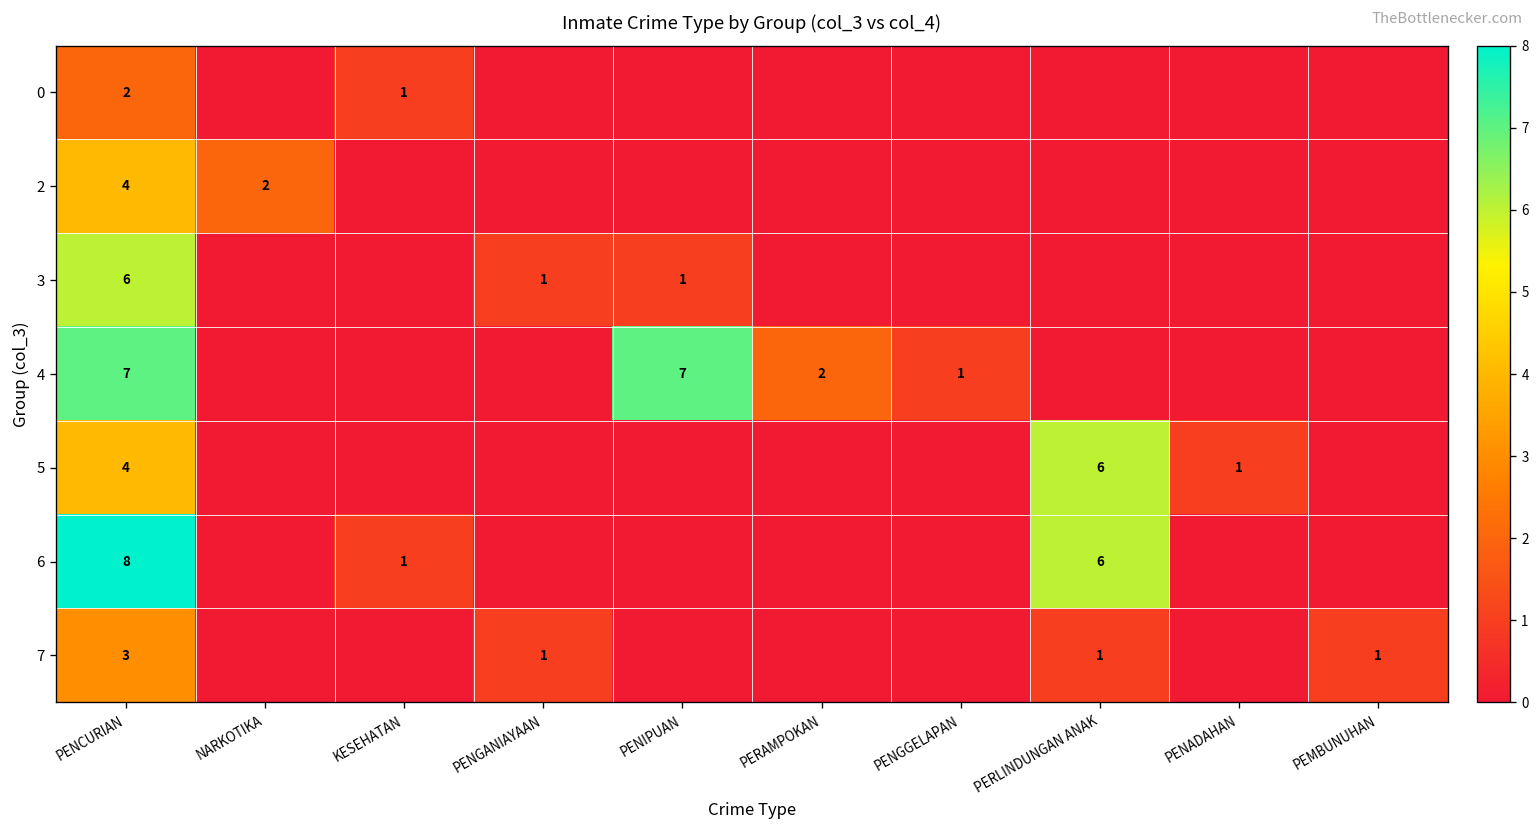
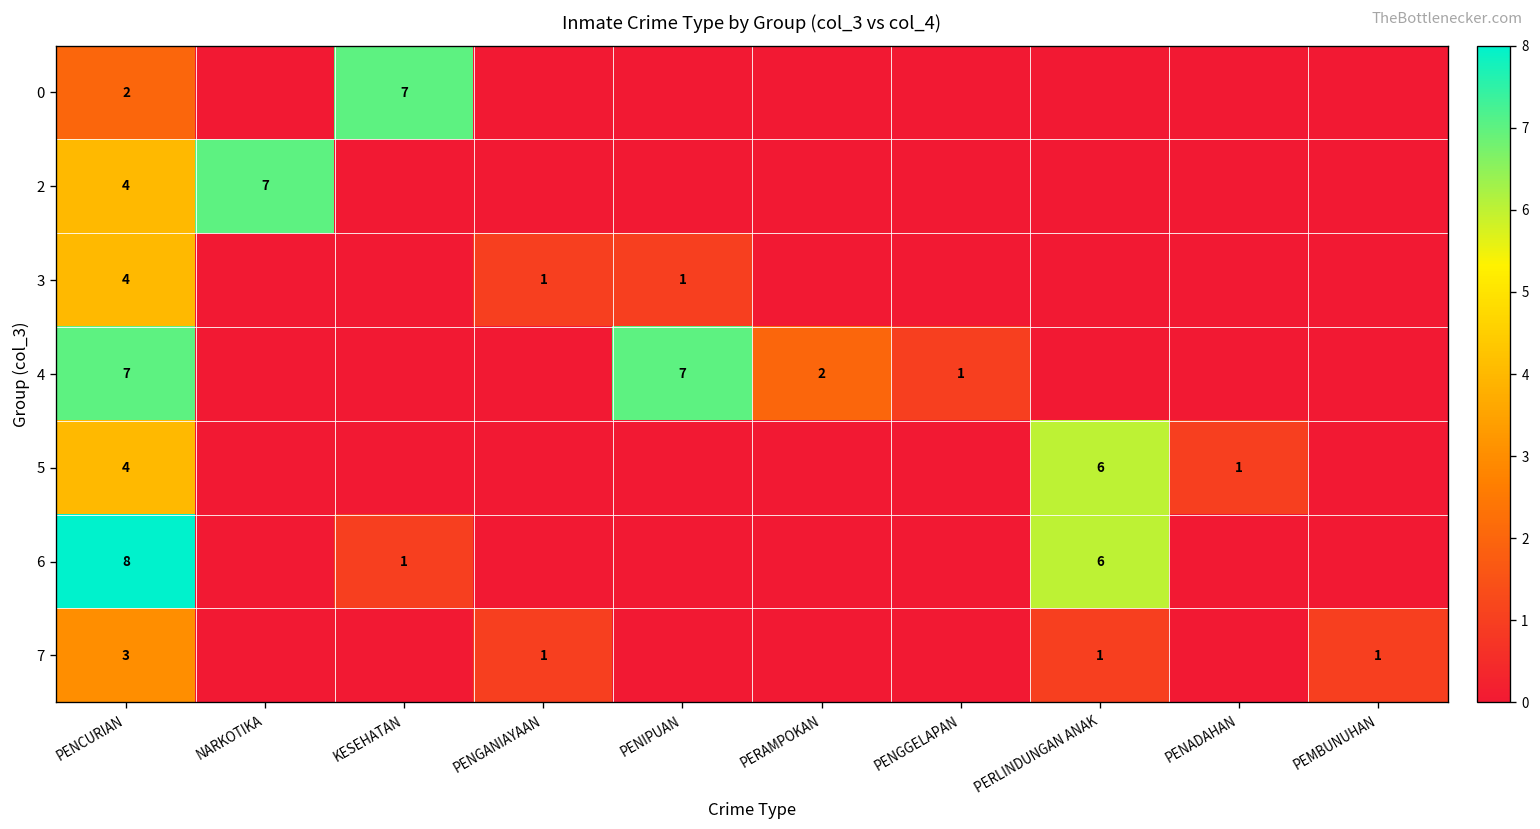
  {
    "0": {
      "PENCURIAN": 2,
-     "KESEHATAN": 1
+     "KESEHATAN": 7
    },
    "2": {
      "PENCURIAN": 4,
-     "NARKOTIKA": 2
+     "NARKOTIKA": 7
    },
    "3": {
-     "PENCURIAN": 6,
+     "PENCURIAN": 4,
      "PENGANIAYAAN": 1,
      "PENIPUAN": 1
    },
    "4": {
      "PENCURIAN": 7,
      "PENIPUAN": 7,
      "PERAMPOKAN": 2,
      "PENGGELAPAN": 1
    },
    "5": {
      "PENCURIAN": 4,
      "PERLINDUNGAN ANAK": 6,
      "PENADAHAN": 1
    },
    "6": {
      "PENCURIAN": 8,
      "KESEHATAN": 1,
      "PERLINDUNGAN ANAK": 6
    },
    "7": {
      "PENCURIAN": 3,
      "PENGANIAYAAN": 1,
      "PERLINDUNGAN ANAK": 1,
      "PEMBUNUHAN": 1
    }
  }
